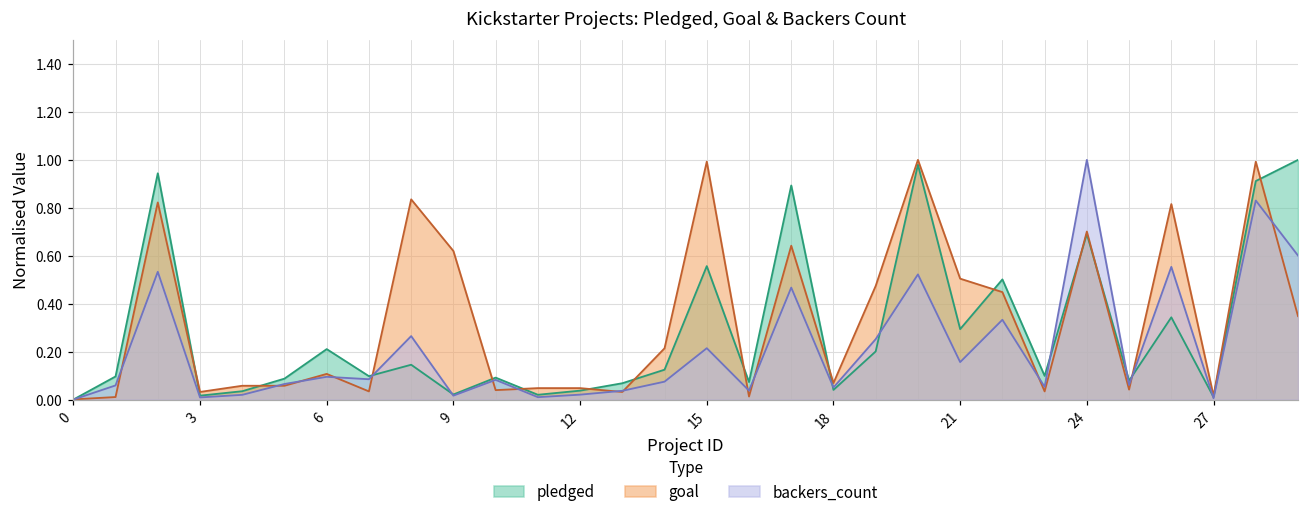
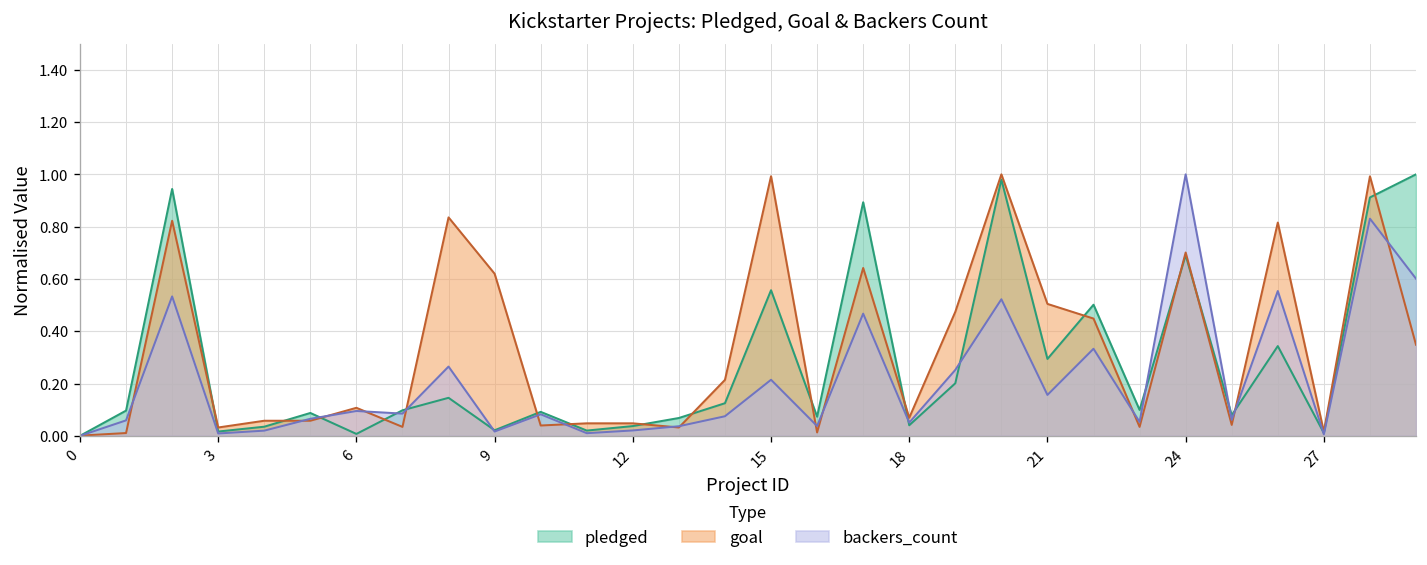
  {
    "pledged": {
-     "6": 0.21,
+     "6": 0.01,
      "15": 0.56,
      "21": 0.29
    },
    "goal": {
      "3": 0.03,
      "6": 0.11,
      "9": 0.62,
      "15": 0.99,
      "18": 0.07,
      "21": 0.50
    },
    "backers_count": {
      "6": 0.10,
      "12": 0.02,
      "15": 0.21,
      "21": 0.16,
      "24": 1.00
    }
  }
